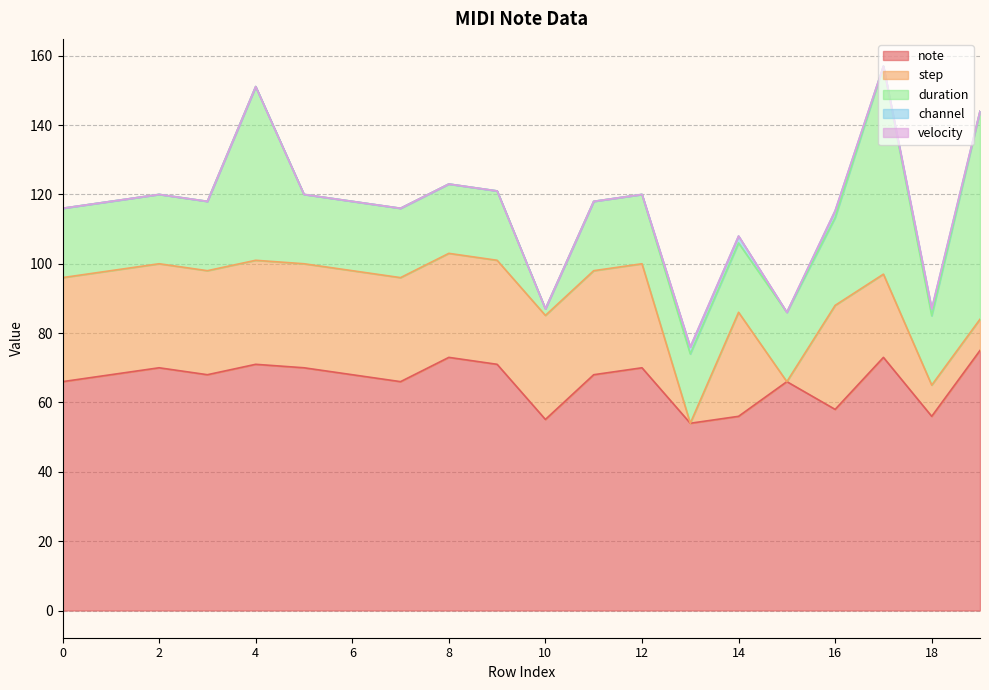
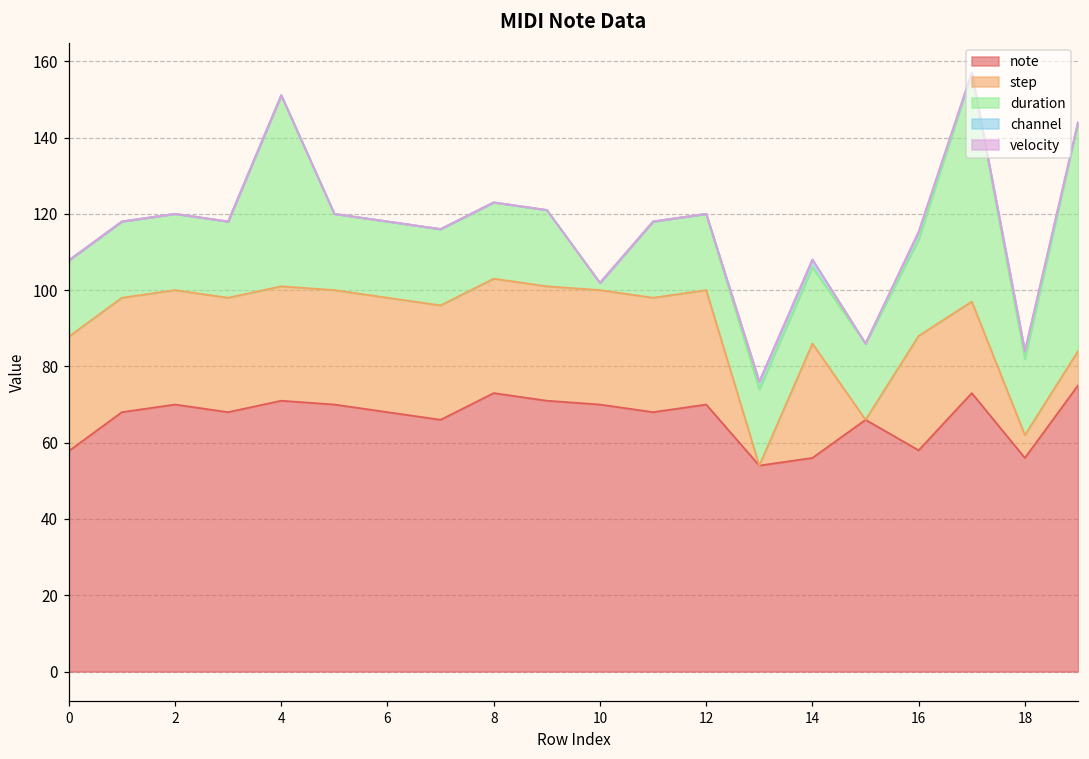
  {
    "note": {
-     "0": 66,
+     "0": 58,
      "2": 70,
      "4": 71,
      "6": 68,
      "8": 73,
-     "10": 55,
+     "10": 70,
      "12": 70,
      "14": 56,
      "16": 58,
      "18": 56
    },
    "step": {
      "0": 30,
      "2": 30,
      "4": 30,
      "6": 30,
      "8": 30,
      "10": 30,
      "12": 30,
      "14": 30,
      "16": 30,
-     "18": 9
+     "18": 6
    },
    "duration": {
      "14": 20,
      "16": 25,
      "18": 20
    }
  }
